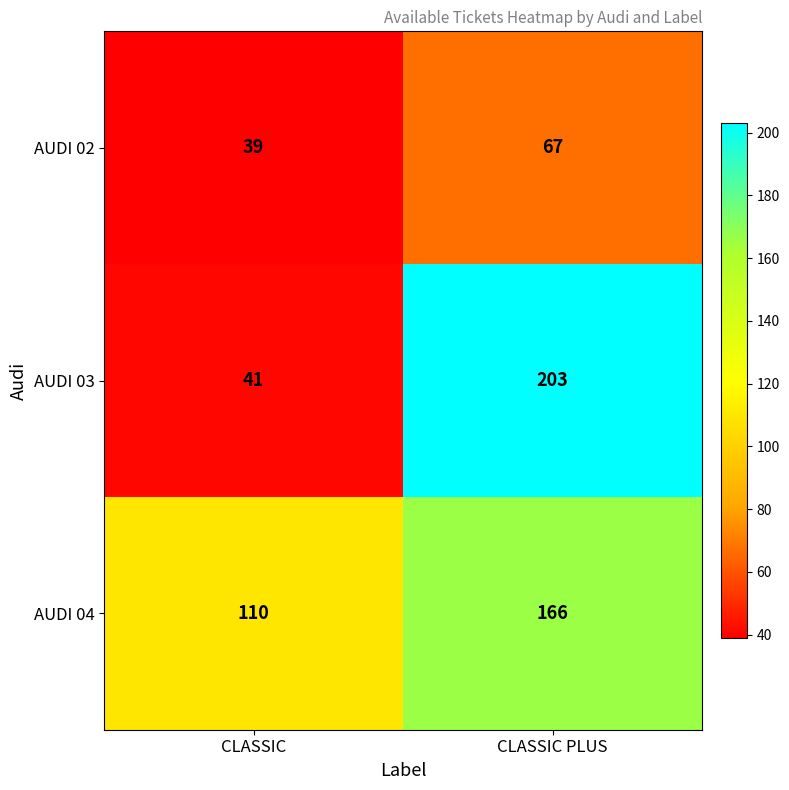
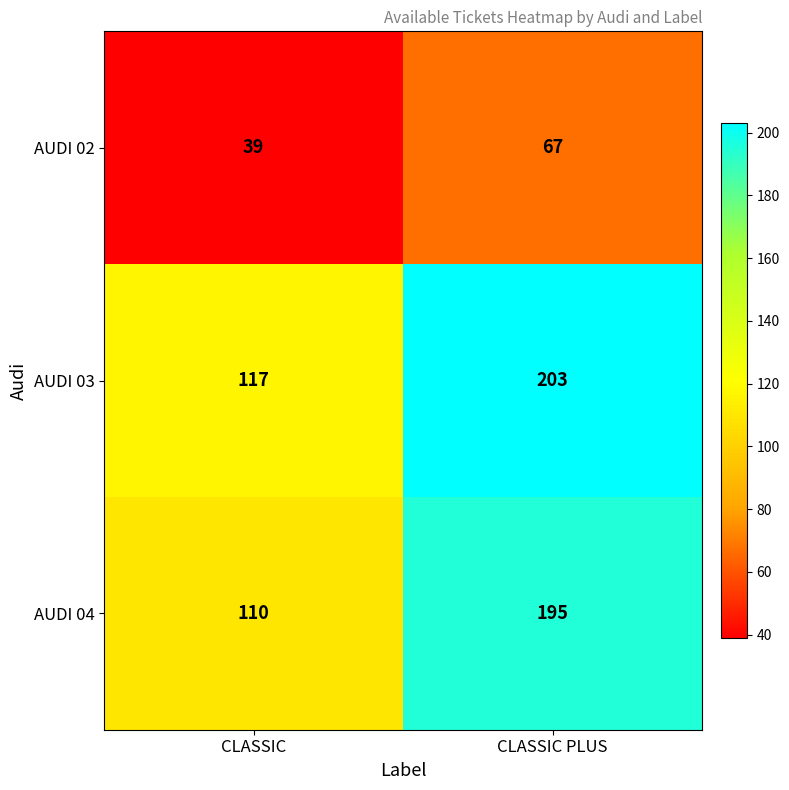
  {
    "AUDI 02": {
      "CLASSIC": 39,
      "CLASSIC PLUS": 67
    },
    "AUDI 03": {
-     "CLASSIC": 41,
+     "CLASSIC": 117,
      "CLASSIC PLUS": 203
    },
    "AUDI 04": {
      "CLASSIC": 110,
-     "CLASSIC PLUS": 166
+     "CLASSIC PLUS": 195
    }
  }
